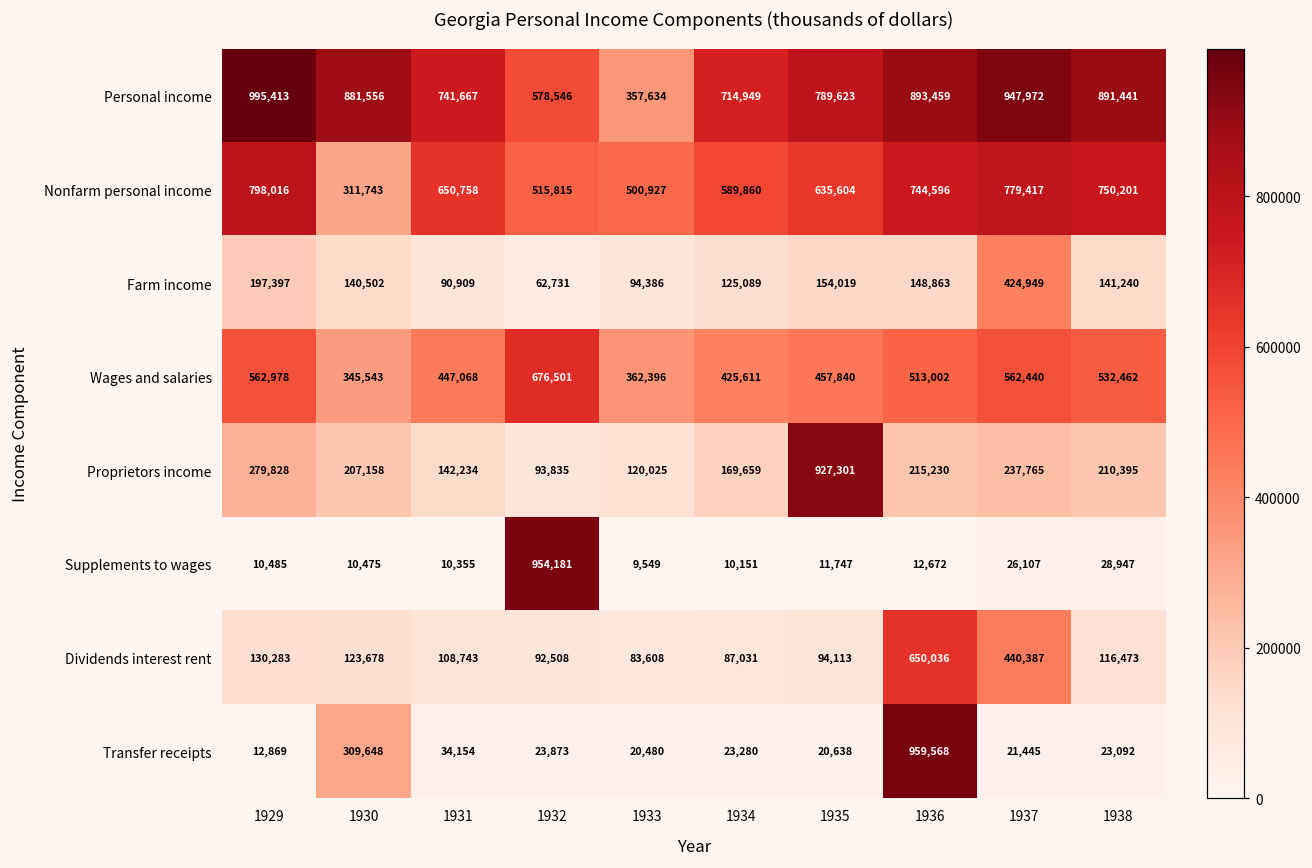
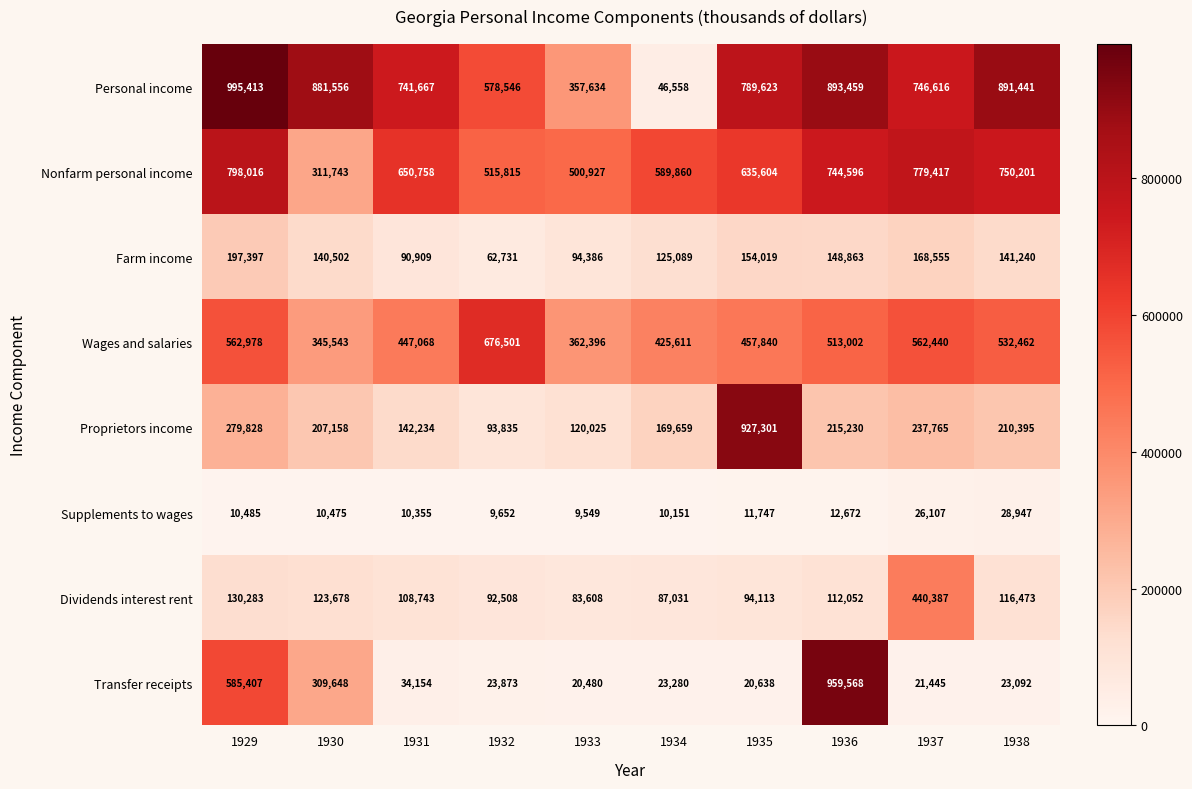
  {
    "Personal income": {
      "1929": "995,413",
      "1930": "881,556",
      "1931": "741,667",
      "1932": "578,546",
      "1933": "357,634",
-     "1934": "714,949",
+     "1934": "46,558",
      "1935": "789,623",
      "1936": "893,459",
-     "1937": "947,972",
+     "1937": "746,616",
      "1938": "891,441"
    },
    "Nonfarm personal income": {
      "1929": "798,016",
      "1930": "311,743",
      "1931": "650,758",
      "1932": "515,815",
      "1933": "500,927",
      "1934": "589,860",
      "1935": "635,604",
      "1936": "744,596",
      "1937": "779,417",
      "1938": "750,201"
    },
    "Farm income": {
      "1929": "197,397",
      "1930": "140,502",
      "1931": "90,909",
      "1932": "62,731",
      "1933": "94,386",
      "1934": "125,089",
      "1935": "154,019",
      "1936": "148,863",
-     "1937": "424,949",
+     "1937": "168,555",
      "1938": "141,240"
    },
    "Wages and salaries": {
      "1929": "562,978",
      "1930": "345,543",
      "1931": "447,068",
      "1932": "676,501",
      "1933": "362,396",
      "1934": "425,611",
      "1935": "457,840",
      "1936": "513,002",
      "1937": "562,440",
      "1938": "532,462"
    },
    "Proprietors income": {
      "1929": "279,828",
      "1930": "207,158",
      "1931": "142,234",
      "1932": "93,835",
      "1933": "120,025",
      "1934": "169,659",
      "1935": "927,301",
      "1936": "215,230",
      "1937": "237,765",
      "1938": "210,395"
    },
    "Supplements to wages": {
      "1929": "10,485",
      "1930": "10,475",
      "1931": "10,355",
-     "1932": "954,181",
+     "1932": "9,652",
      "1933": "9,549",
      "1934": "10,151",
      "1935": "11,747",
      "1936": "12,672",
      "1937": "26,107",
      "1938": "28,947"
    },
    "Dividends interest rent": {
      "1929": "130,283",
      "1930": "123,678",
      "1931": "108,743",
      "1932": "92,508",
      "1933": "83,608",
      "1934": "87,031",
      "1935": "94,113",
-     "1936": "650,036",
+     "1936": "112,052",
      "1937": "440,387",
      "1938": "116,473"
    },
    "Transfer receipts": {
-     "1929": "12,869",
+     "1929": "585,407",
      "1930": "309,648",
      "1931": "34,154",
      "1932": "23,873",
      "1933": "20,480",
      "1934": "23,280",
      "1935": "20,638",
      "1936": "959,568",
      "1937": "21,445",
      "1938": "23,092"
    }
  }
